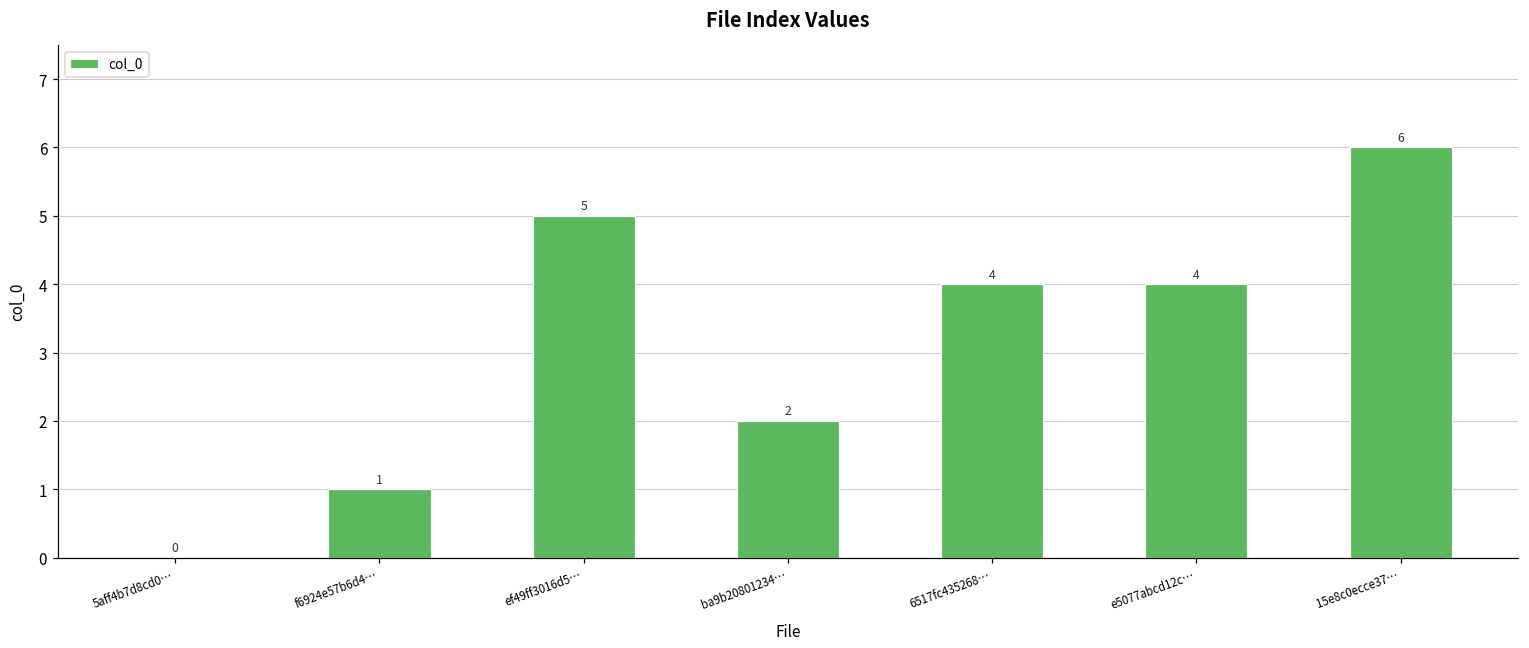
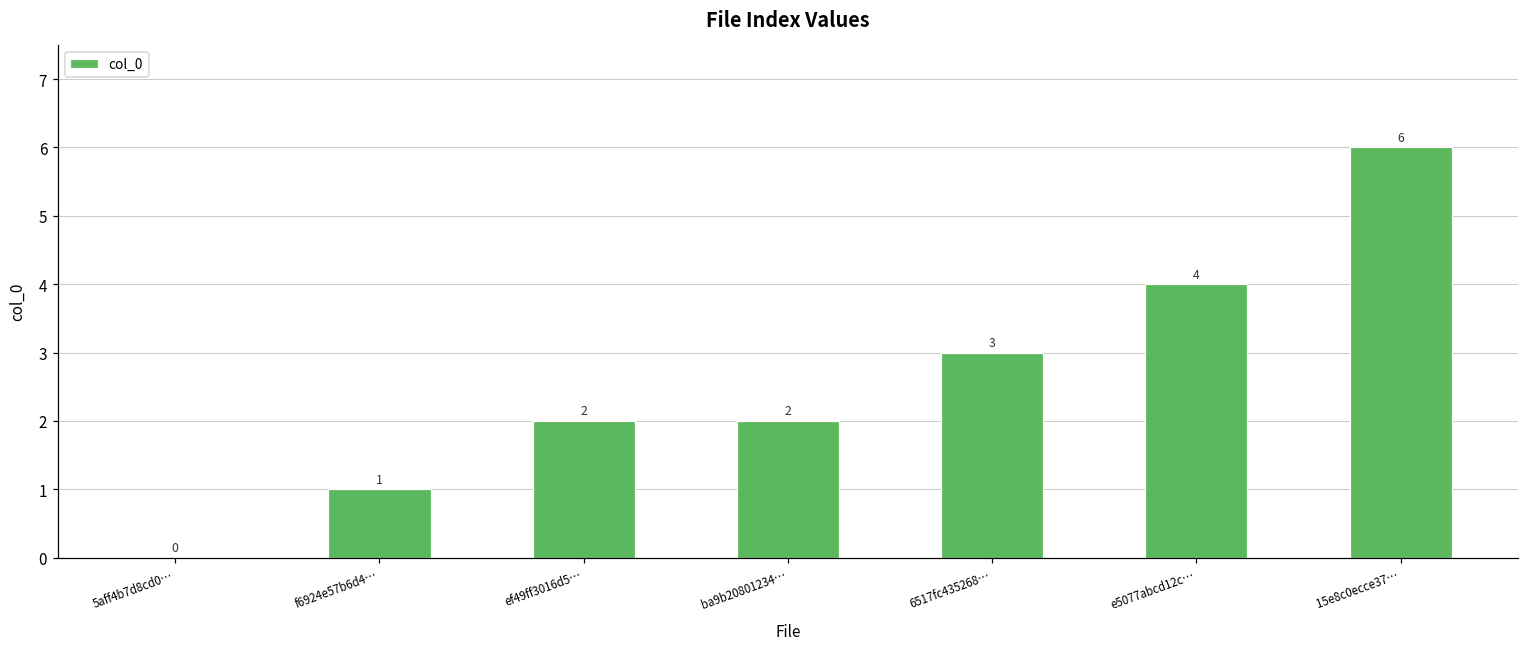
  {
    "5aff4b7d8cd0…": 0,
    "f6924e57b6d4…": 1,
-   "ef49ff3016d5…": 5,
+   "ef49ff3016d5…": 2,
    "ba9b20801234…": 2,
-   "6517fc435268…": 4,
+   "6517fc435268…": 3,
    "e5077abcd12c…": 4,
    "15e8c0ecce37…": 6
  }
